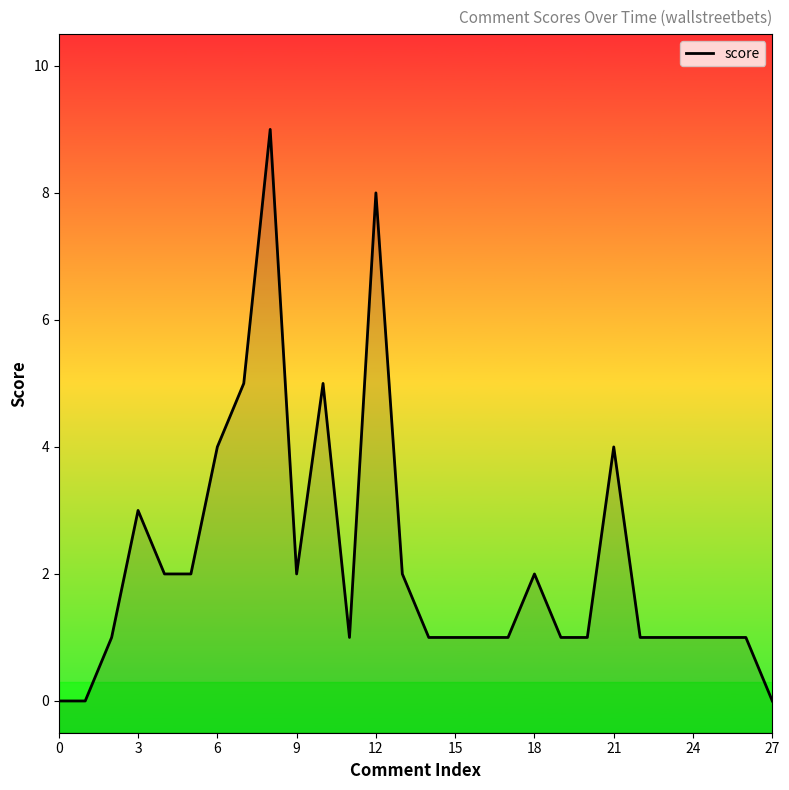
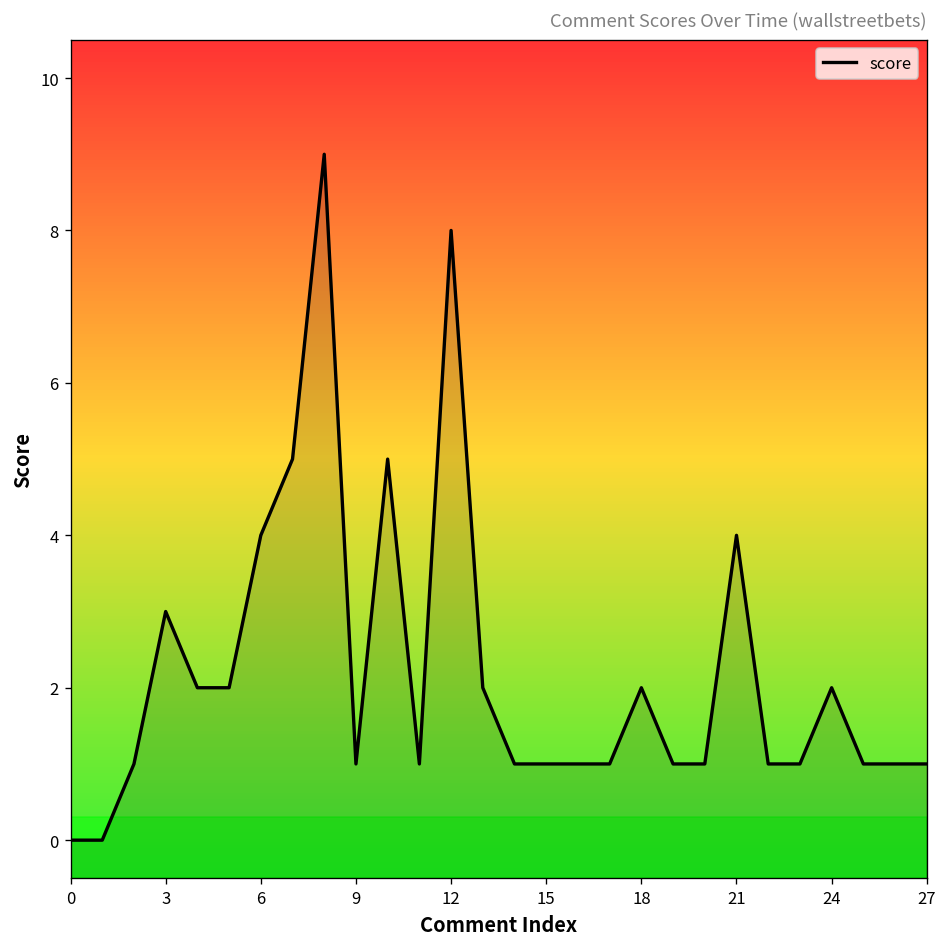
  {
    "0": 0,
    "3": 3,
    "6": 4,
-   "9": 2,
+   "9": 1,
    "12": 8,
    "15": 1,
    "18": 2,
    "21": 4,
-   "24": 1,
-   "27": 0
+   "24": 2,
+   "27": 1
  }
